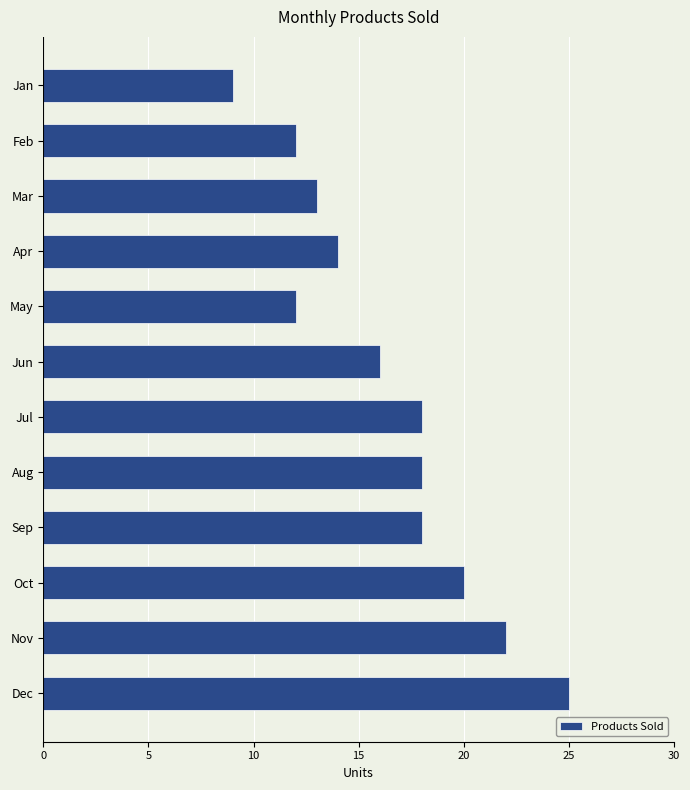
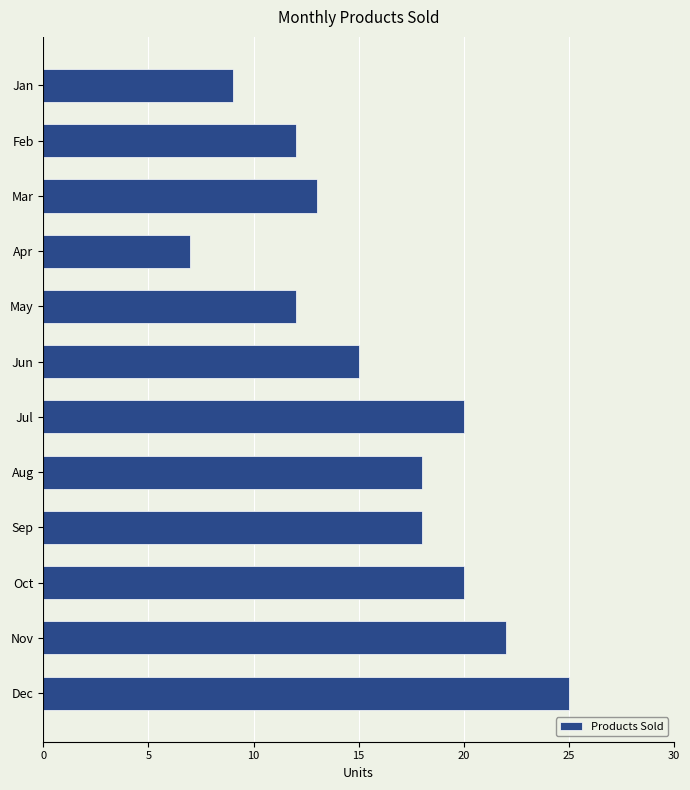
  {
    "Jan": 9,
    "Feb": 12,
    "Mar": 13,
-   "Apr": 14,
+   "Apr": 7,
    "May": 12,
-   "Jun": 16,
-   "Jul": 18,
+   "Jun": 15,
+   "Jul": 20,
    "Aug": 18,
    "Sep": 18,
    "Oct": 20,
    "Nov": 22,
    "Dec": 25
  }
